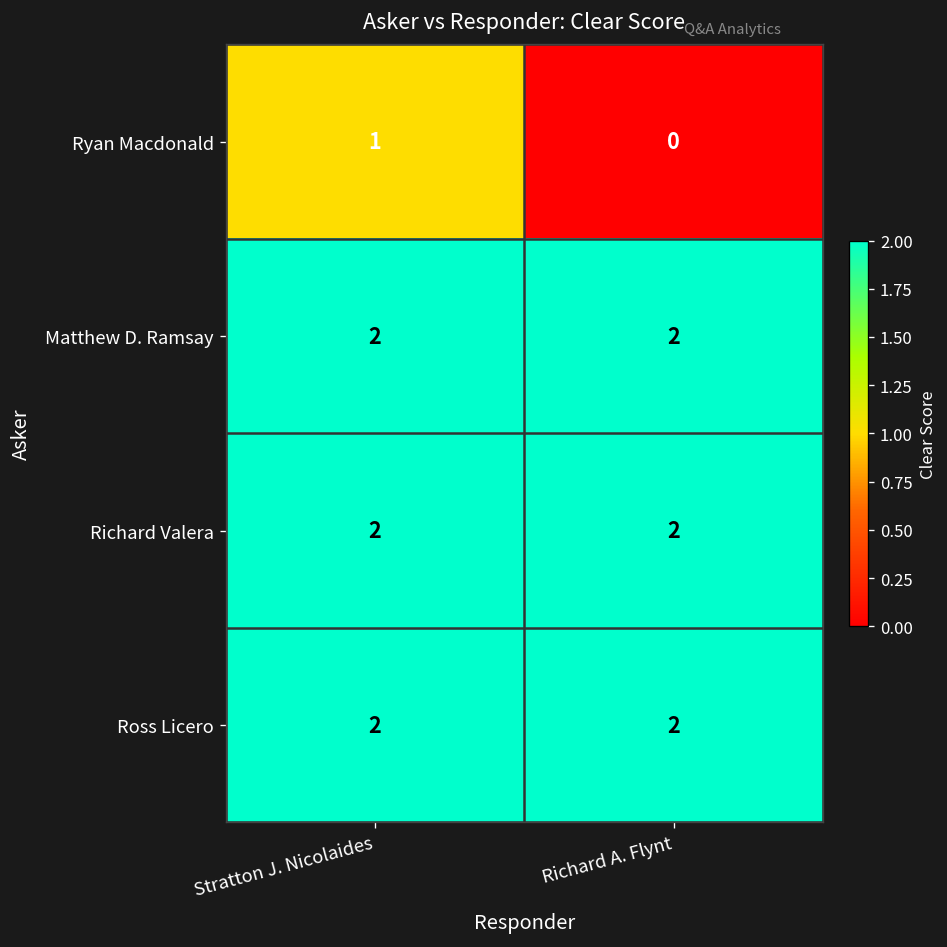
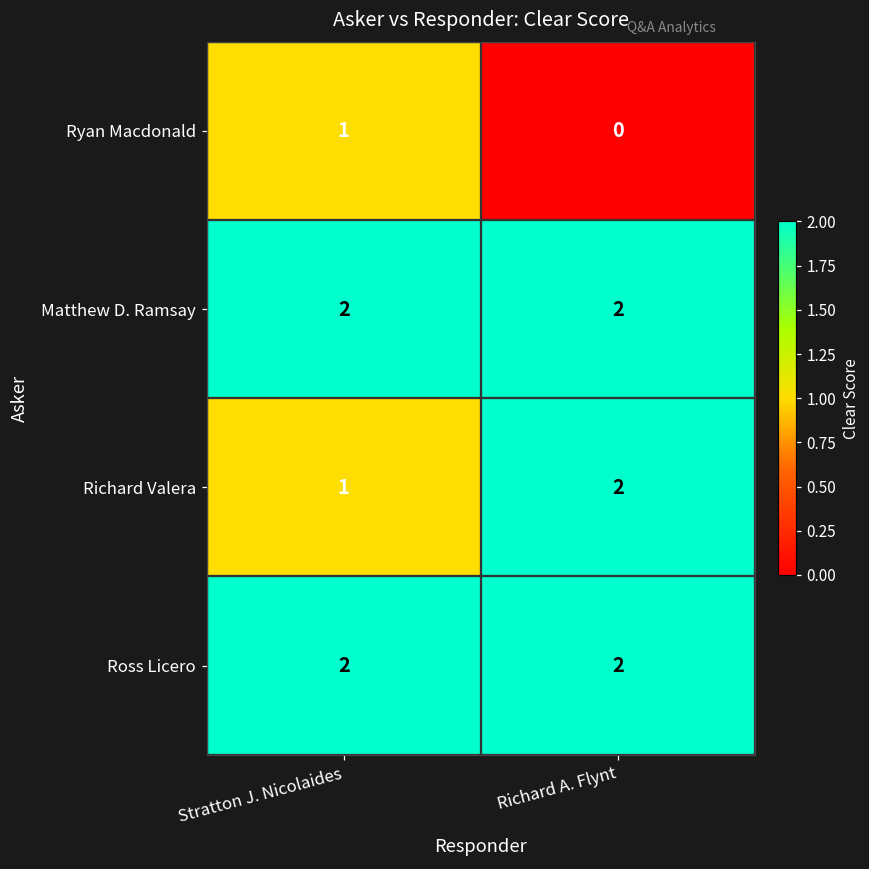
  {
    "Ryan Macdonald": {
      "Stratton J. Nicolaides": 1,
      "Richard A. Flynt": 0
    },
    "Matthew D. Ramsay": {
      "Stratton J. Nicolaides": 2,
      "Richard A. Flynt": 2
    },
    "Richard Valera": {
-     "Stratton J. Nicolaides": 2,
+     "Stratton J. Nicolaides": 1,
      "Richard A. Flynt": 2
    },
    "Ross Licero": {
      "Stratton J. Nicolaides": 2,
      "Richard A. Flynt": 2
    }
  }
